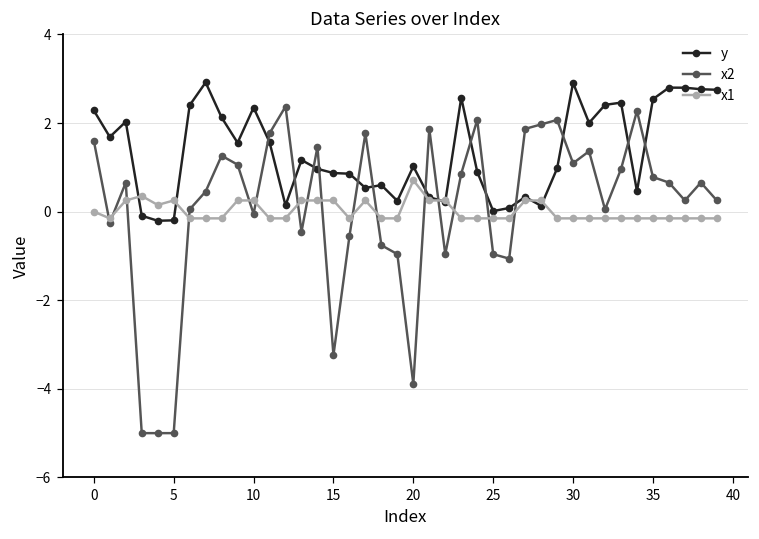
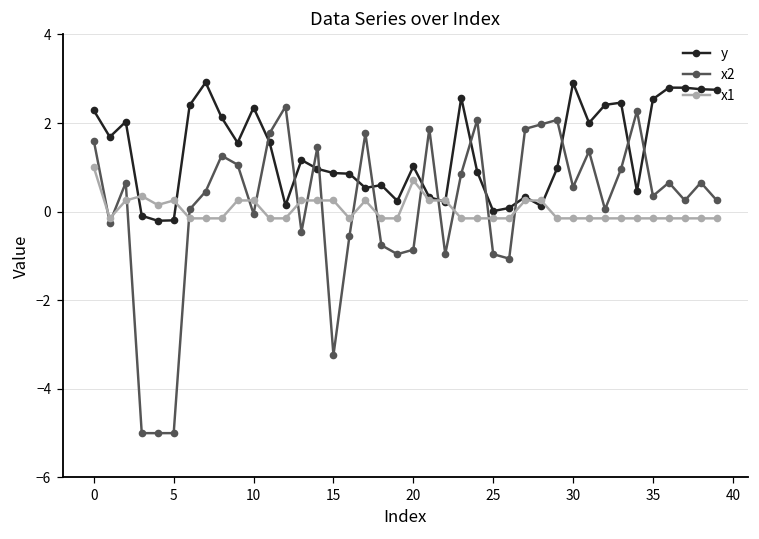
  {
    "y": {
      "0": 2.3,
      "5": -0.2,
      "10": 2.3,
      "15": 0.9,
      "20": 1.0,
      "25": 0.0,
      "30": 2.9,
      "35": 2.5
    },
    "x2": {
      "0": 1.6,
      "5": -5.0,
      "10": -0.1,
      "15": -3.2,
-     "20": -3.9,
+     "20": -0.9,
      "25": -1.0,
-     "30": 1.1,
-     "35": 0.8
+     "30": 0.6,
+     "35": 0.4
    },
    "x1": {
-     "0": 0,
+     "0": 1,
      "5": 0.3,
      "10": 0.3,
      "15": 0.3,
      "20": 0.7,
      "25": -0.2,
      "30": -0.2,
      "35": -0.2
    }
  }
